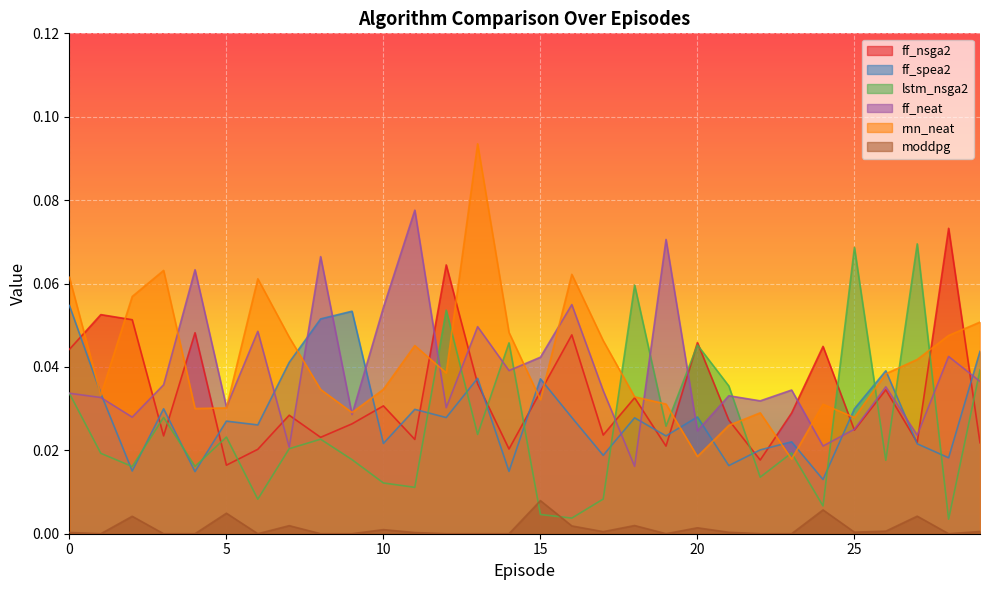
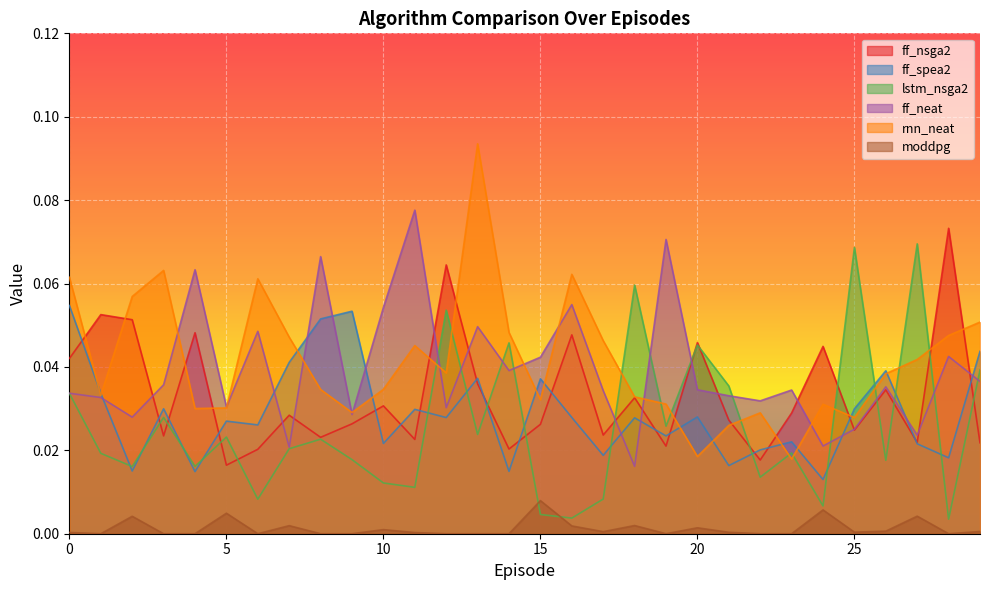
  {
    "ff_nsga2": {
-     "0": 0.044,
+     "0": 0.042,
      "5": 0.016,
      "10": 0.031,
-     "15": 0.034
+     "15": 0.026
    },
    "ff_spea2": {
      "0": 0.055,
      "5": 0.027,
      "10": 0.022,
      "15": 0.037,
      "20": 0.028,
      "25": 0.030
    },
    "lstm_nsga2": {
      "5": 0.023,
      "10": 0.012,
      "15": 0.005,
      "25": 0.069
    },
    "ff_neat": {
      "10": 0.054,
      "15": 0.042,
-     "20": 0.025
+     "20": 0.035
    },
    "rnn_neat": {
      "0": 0.061,
      "10": 0.035,
      "15": 0.032,
      "20": 0.019,
      "25": 0.028
    },
    "moddpg": {
      "0": 0.000,
      "5": 0.005,
      "10": 0.001,
      "15": 0.008,
      "20": 0.001,
      "25": 0.000
    }
  }
